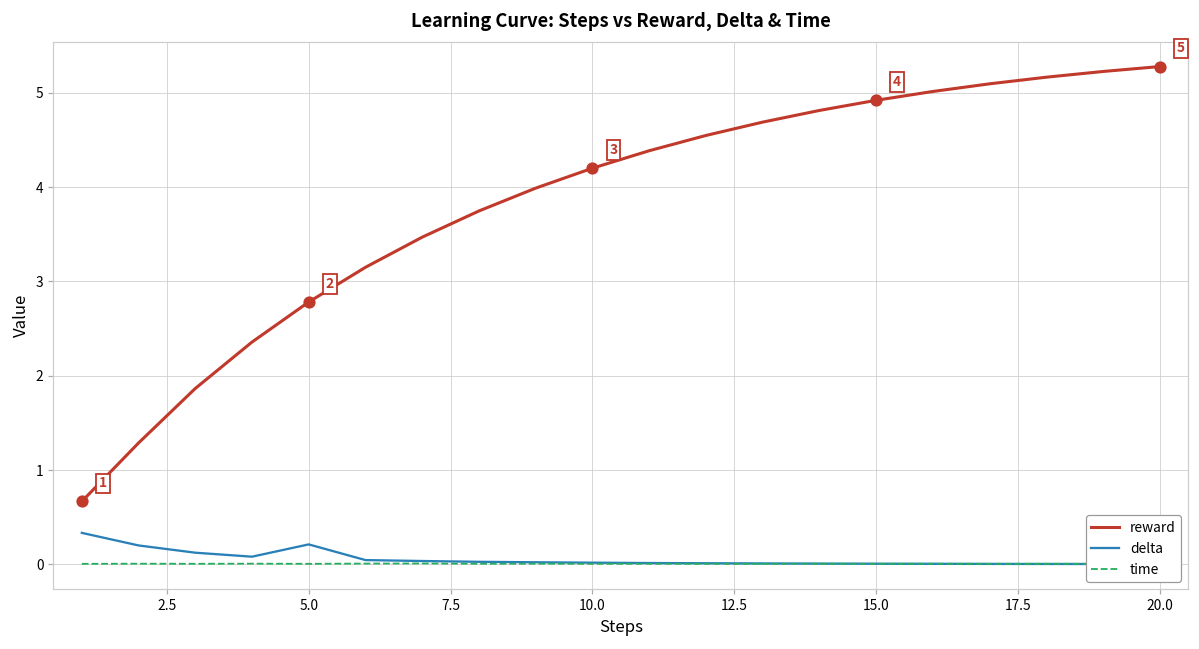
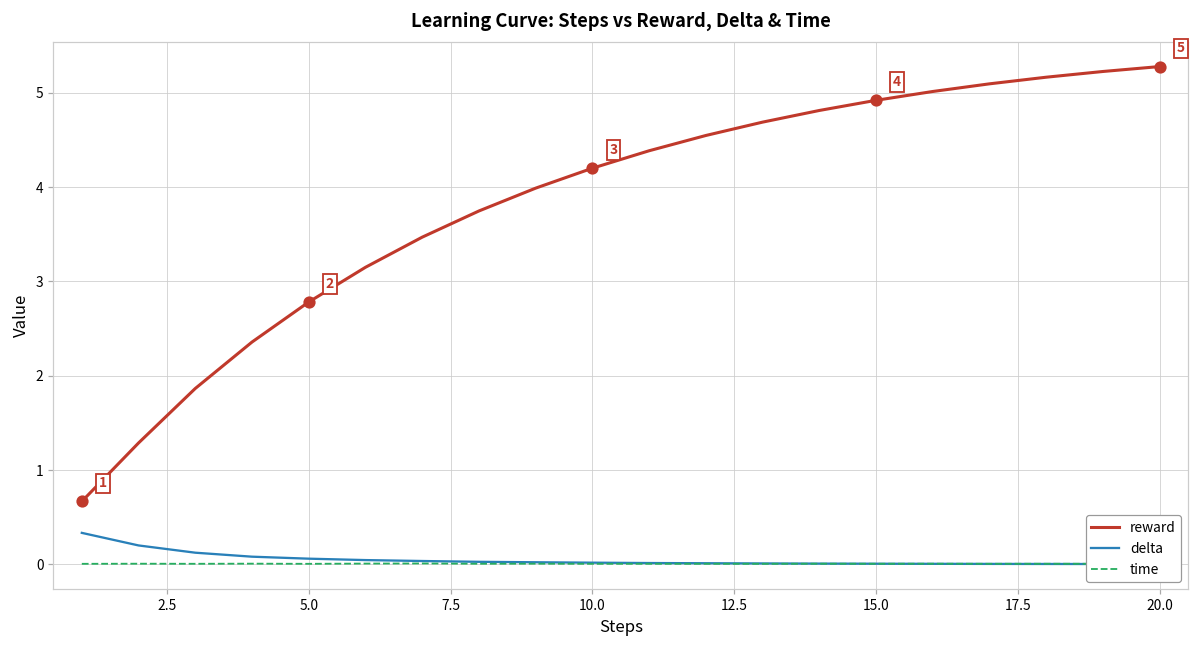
  {
    "delta": {
-     "5.0": 0.2
+     "5.0": 0.1
    },
    "time": {
      "5.0": 0.0
    }
  }
